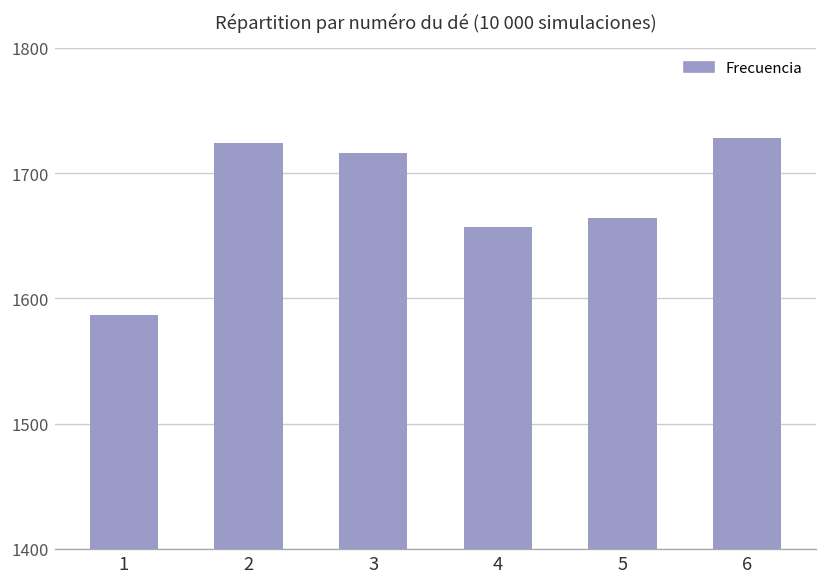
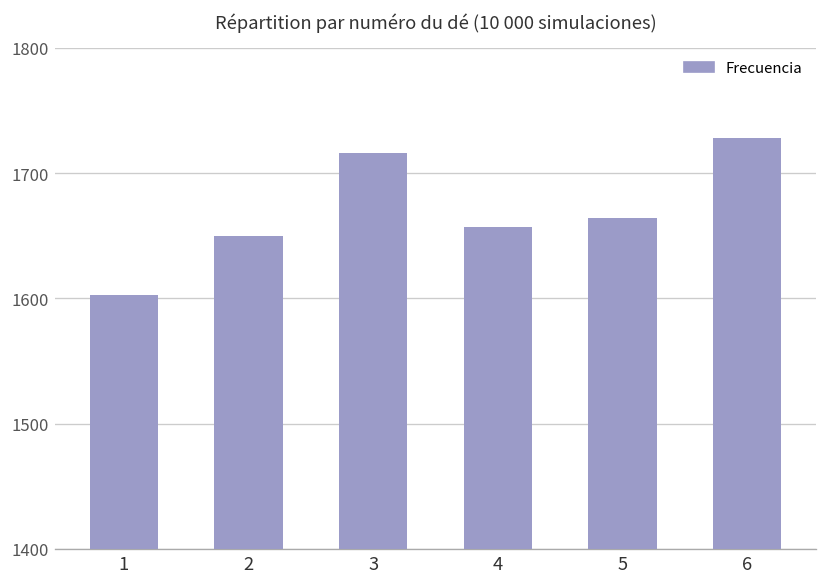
  {
-   "1": 1587,
-   "2": 1724,
+   "1": 1603,
+   "2": 1650,
    "3": 1716,
    "4": 1657,
    "5": 1664,
    "6": 1728
  }
